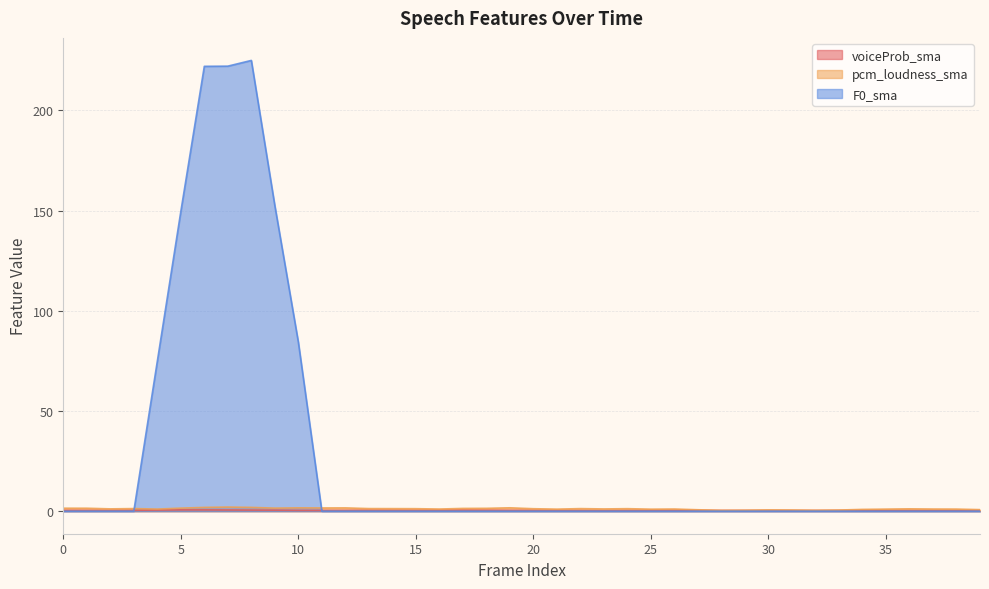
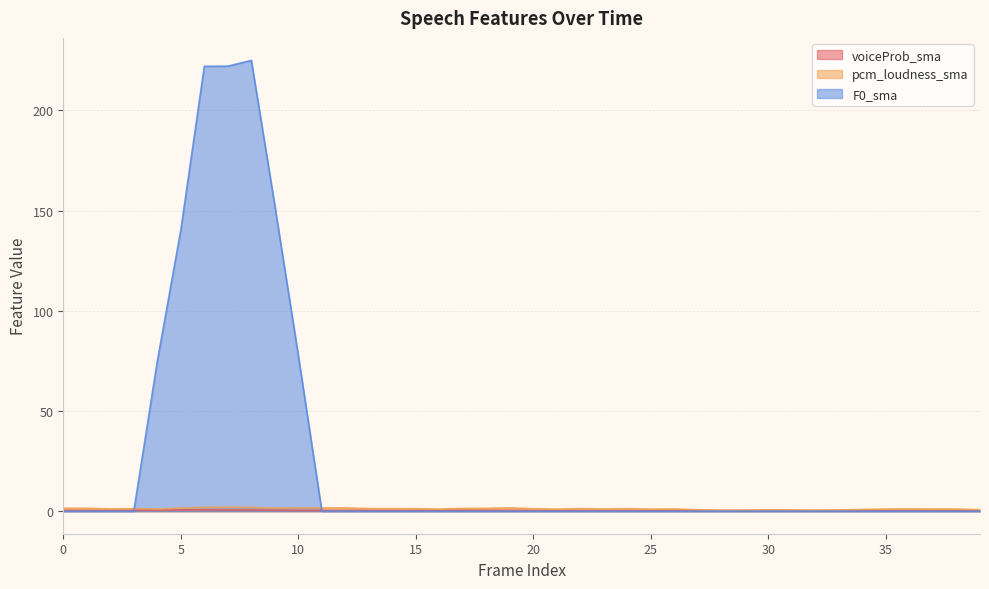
  {
    "F0_sma": {
-     "5": 150,
-     "10": 84
+     "5": 140,
+     "10": 78
    }
  }
